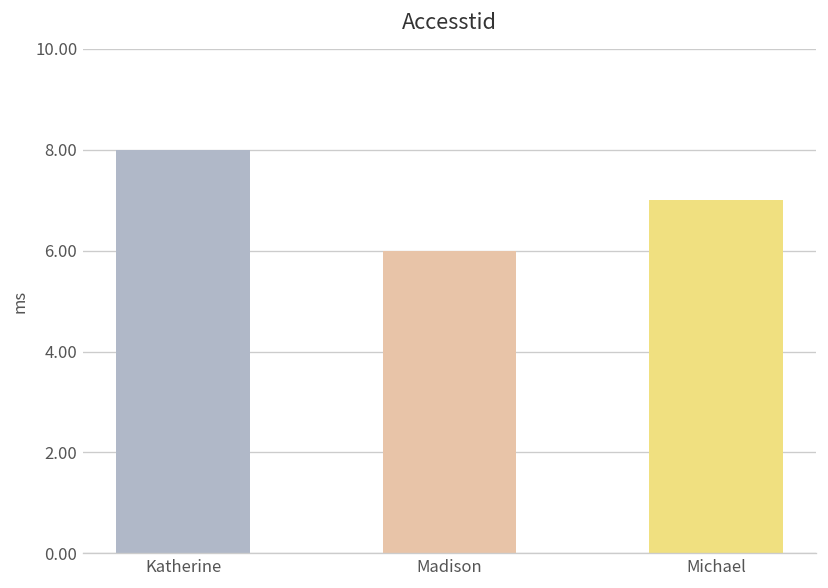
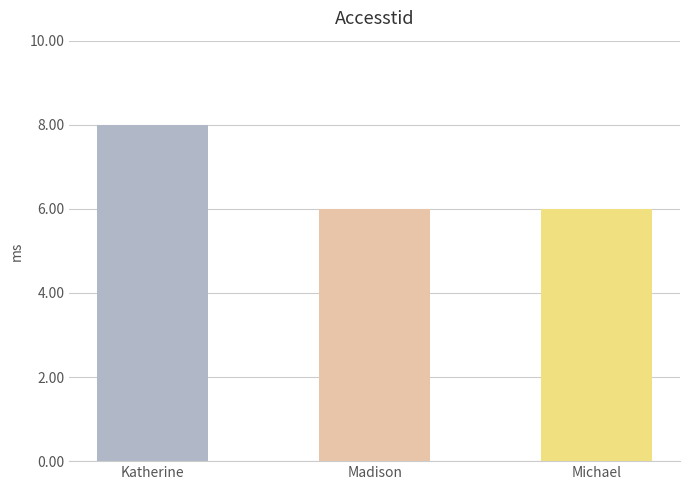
  {
    "Katherine": 8,
    "Madison": 6,
-   "Michael": 7
+   "Michael": 6
  }
